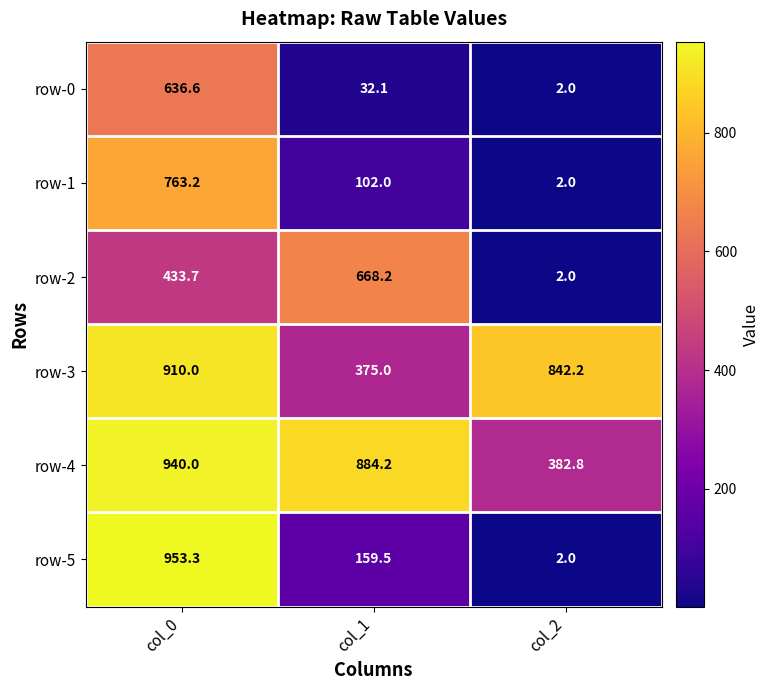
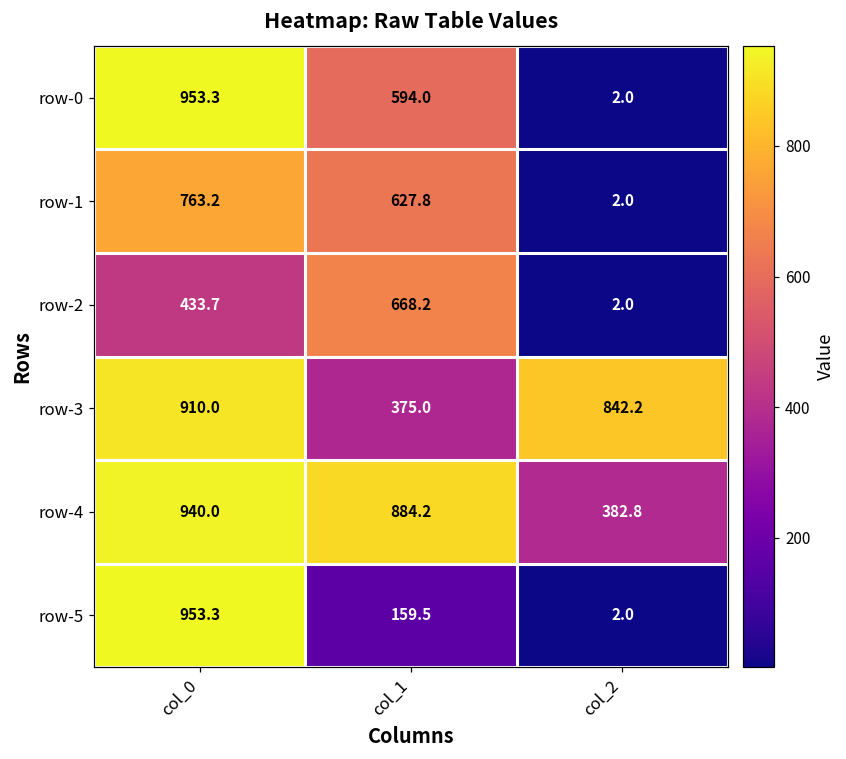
  {
    "row-0": {
-     "col_0": 636.6,
-     "col_1": 32.1,
+     "col_0": 953.3,
+     "col_1": 594.0,
      "col_2": 2.0
    },
    "row-1": {
      "col_0": 763.2,
-     "col_1": 102.0,
+     "col_1": 627.8,
      "col_2": 2.0
    },
    "row-2": {
      "col_0": 433.7,
      "col_1": 668.2,
      "col_2": 2.0
    },
    "row-3": {
      "col_0": 910.0,
      "col_1": 375.0,
      "col_2": 842.2
    },
    "row-4": {
      "col_0": 940.0,
      "col_1": 884.2,
      "col_2": 382.8
    },
    "row-5": {
      "col_0": 953.3,
      "col_1": 159.5,
      "col_2": 2.0
    }
  }
